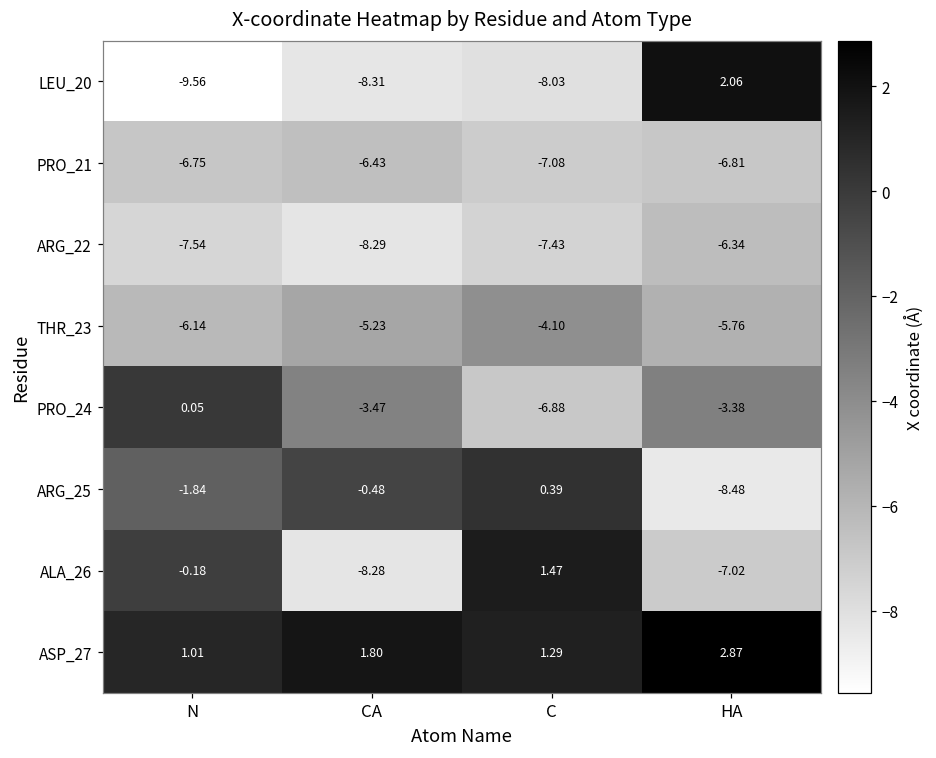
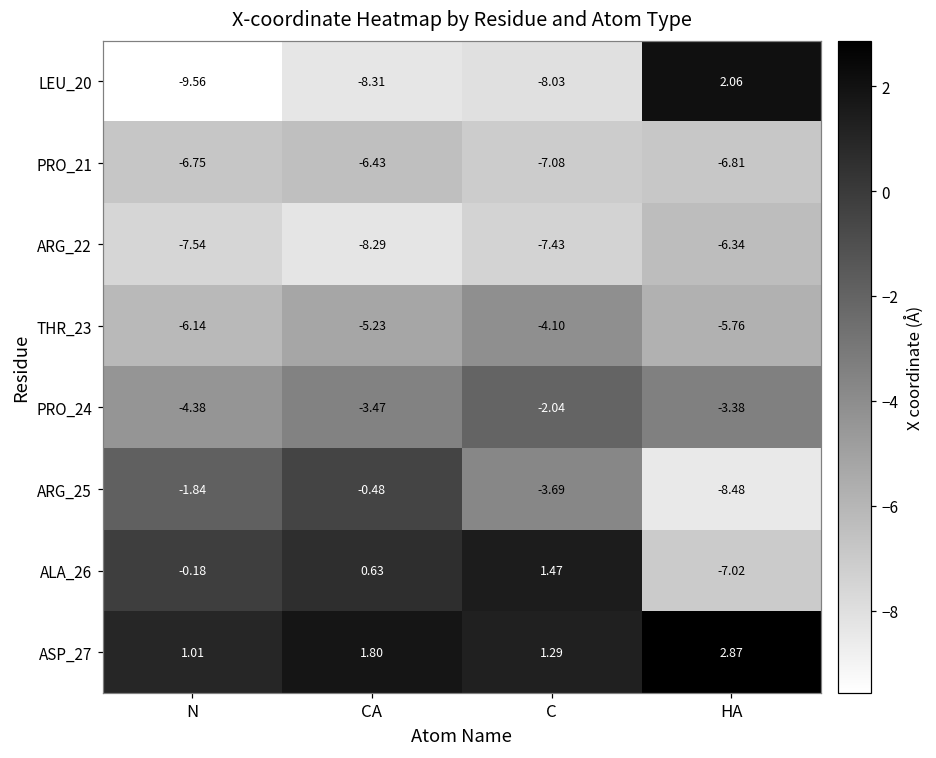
  {
    "LEU_20": {
      "N": -9.56,
      "CA": -8.31,
      "C": -8.03,
      "HA": 2.06
    },
    "PRO_21": {
      "N": -6.75,
      "CA": -6.43,
      "C": -7.08,
      "HA": -6.81
    },
    "ARG_22": {
      "N": -7.54,
      "CA": -8.29,
      "C": -7.43,
      "HA": -6.34
    },
    "THR_23": {
      "N": -6.14,
      "CA": -5.23,
      "C": -4.10,
      "HA": -5.76
    },
    "PRO_24": {
-     "N": 0.05,
+     "N": -4.38,
      "CA": -3.47,
-     "C": -6.88,
+     "C": -2.04,
      "HA": -3.38
    },
    "ARG_25": {
      "N": -1.84,
      "CA": -0.48,
-     "C": 0.39,
+     "C": -3.69,
      "HA": -8.48
    },
    "ALA_26": {
      "N": -0.18,
-     "CA": -8.28,
+     "CA": 0.63,
      "C": 1.47,
      "HA": -7.02
    },
    "ASP_27": {
      "N": 1.01,
      "CA": 1.80,
      "C": 1.29,
      "HA": 2.87
    }
  }
